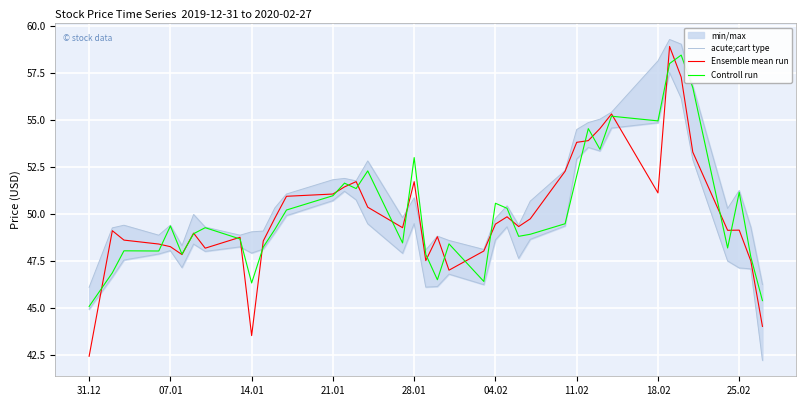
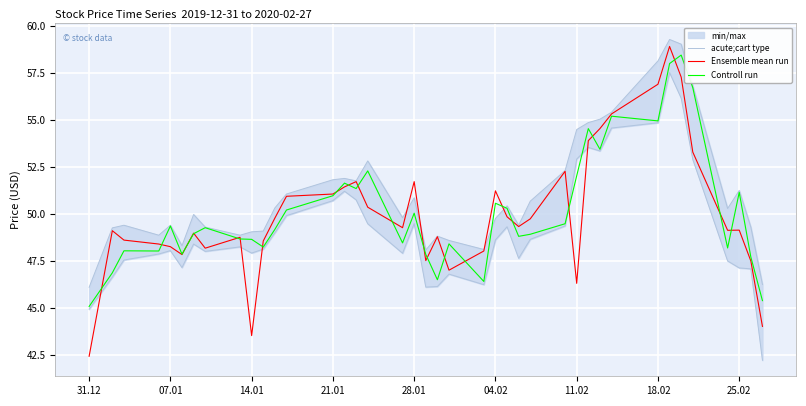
  {
    "Ensemble mean run": {
      "31.12": 42.4,
      "07.01": 48.3,
      "14.01": 43.5,
      "28.01": 51.7,
-     "04.02": 49.5,
-     "11.02": 53.8,
-     "18.02": 51.1,
+     "04.02": 51.2,
+     "11.02": 46.3,
+     "18.02": 56.9,
      "25.02": 49.1
    },
    "Controll run": {
      "31.12": 45.1,
-     "14.01": 46.3,
-     "28.01": 53.0,
+     "14.01": 48.6,
+     "28.01": 50.0,
      "04.02": 50.6,
      "11.02": 52.0
    }
  }
